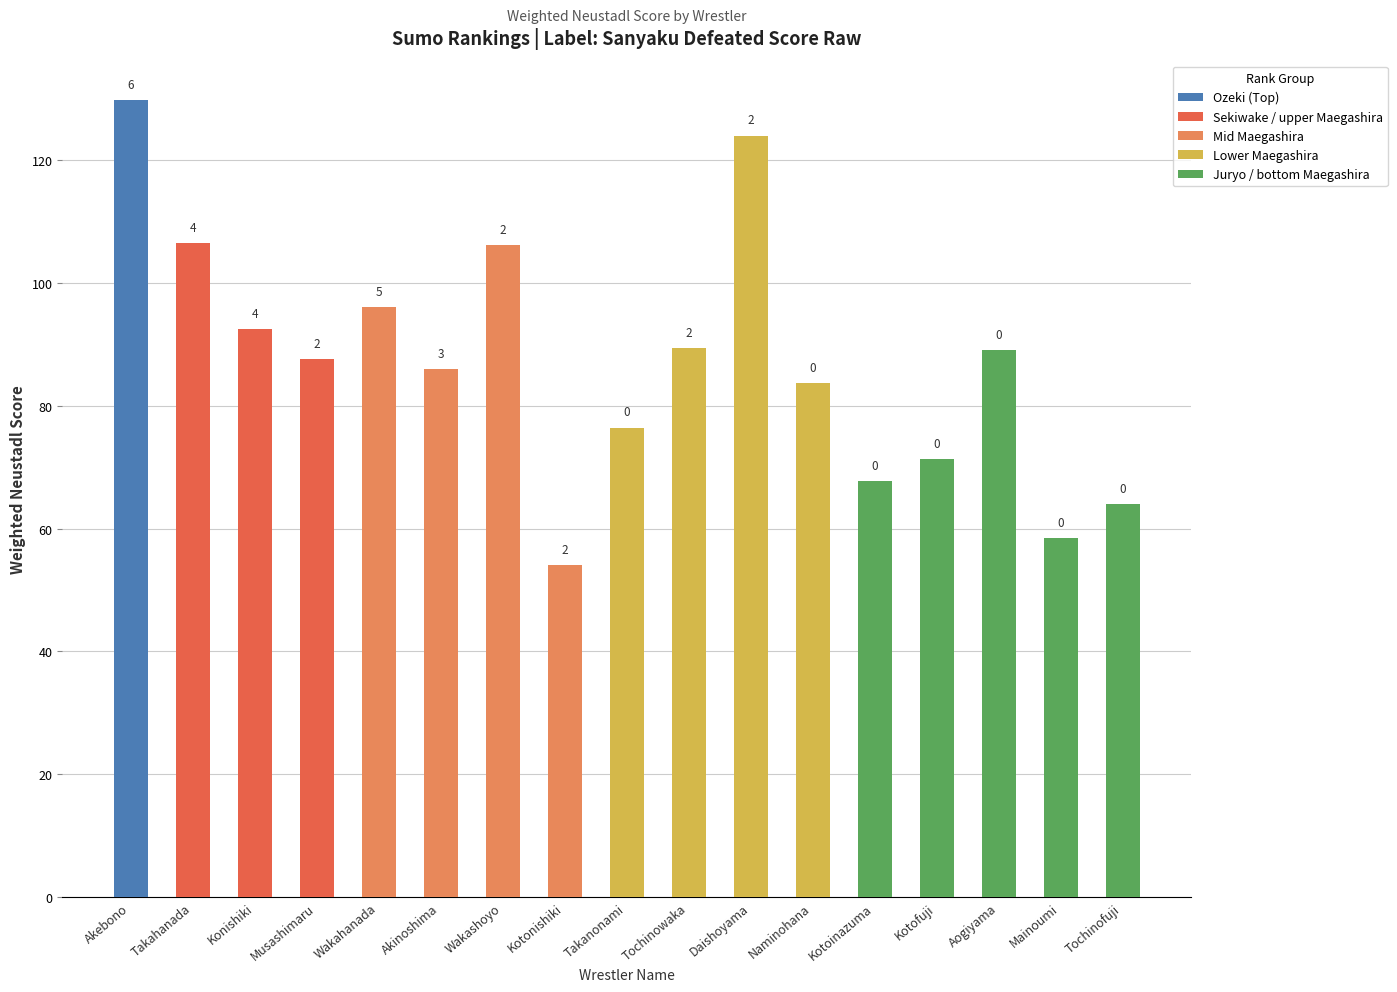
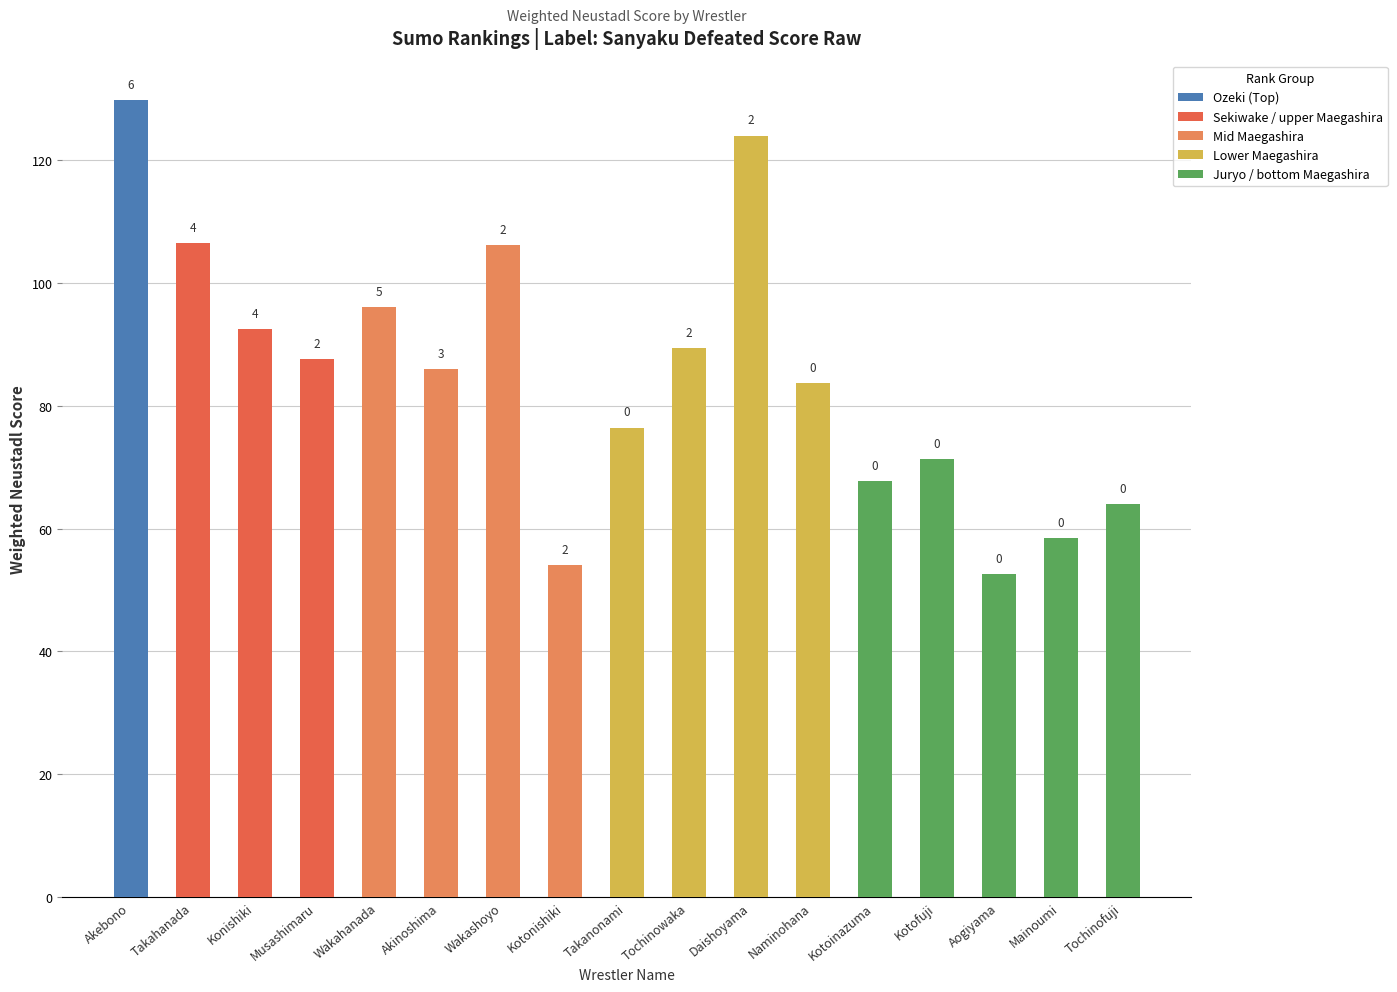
  {
-   "Aogiyama": 89
+   "Aogiyama": 53
  }
